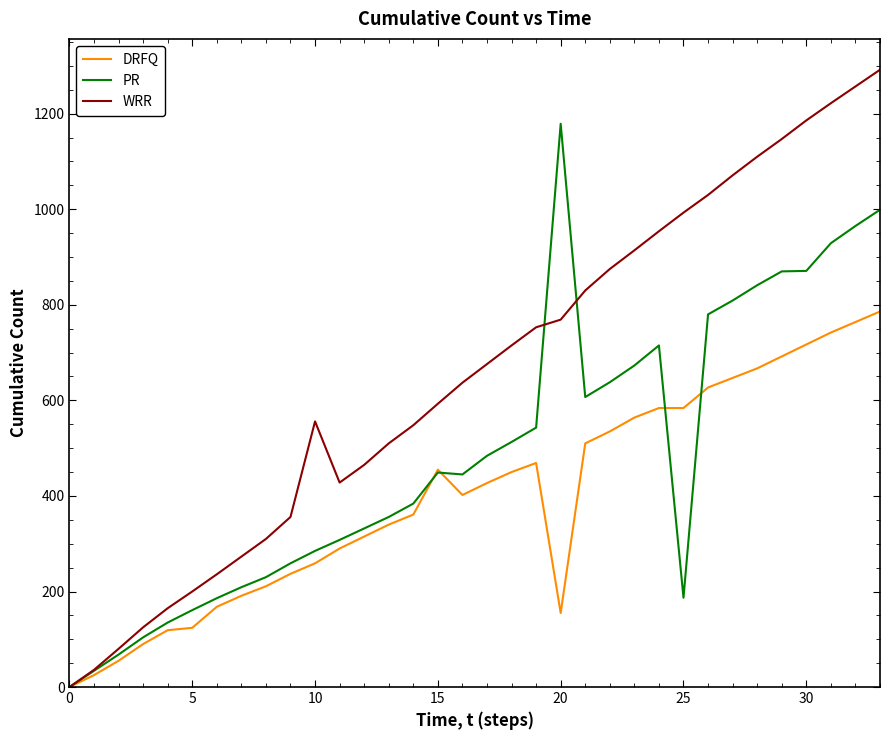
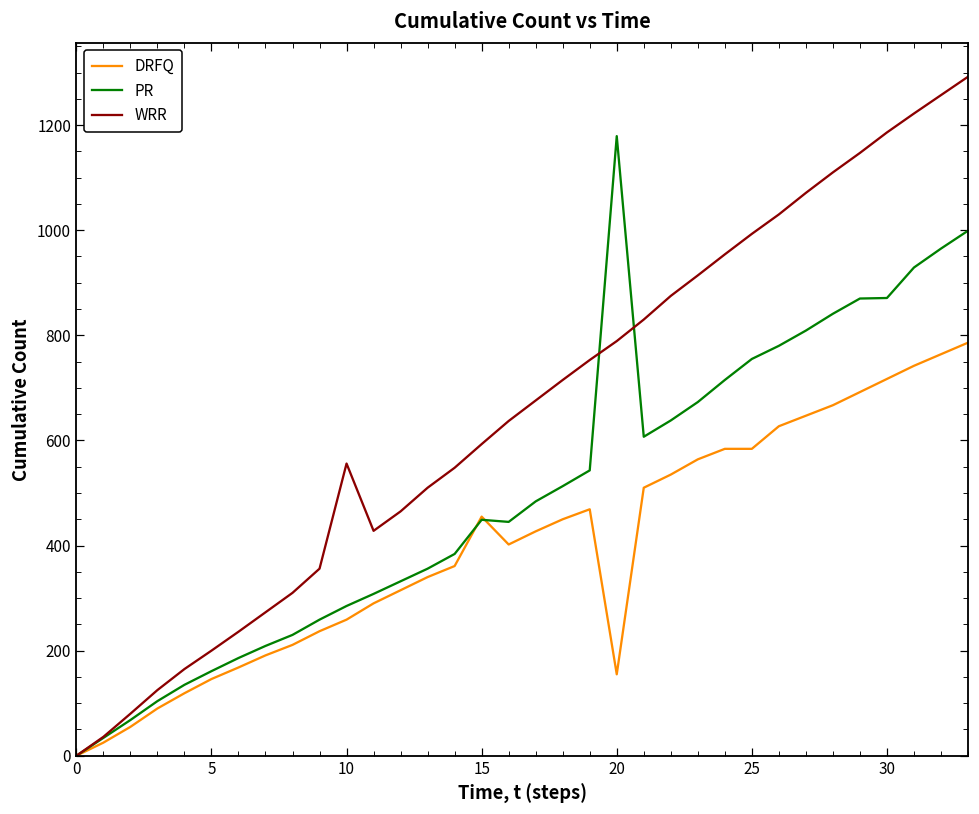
  {
    "DRFQ": {
-     "5": 120,
+     "5": 150,
      "10": 260,
      "15": 460,
      "20": 160,
      "25": 580,
      "30": 720
    },
    "PR": {
      "5": 160,
      "10": 290,
      "15": 450,
      "20": 1180,
-     "25": 190,
+     "25": 760,
      "30": 870
    },
    "WRR": {
      "5": 200,
      "10": 560,
      "15": 590,
-     "20": 770,
+     "20": 790,
      "25": 990,
      "30": 1190
    }
  }
